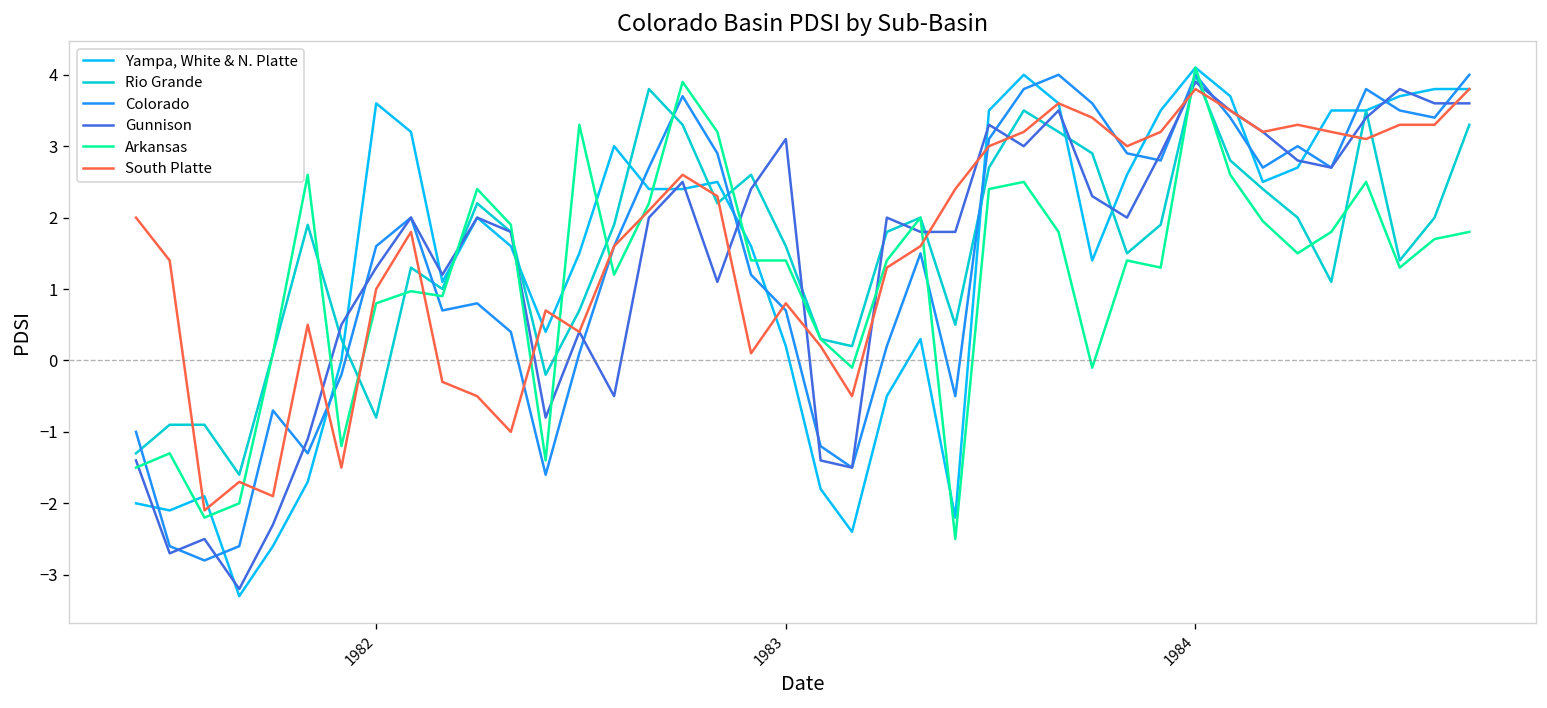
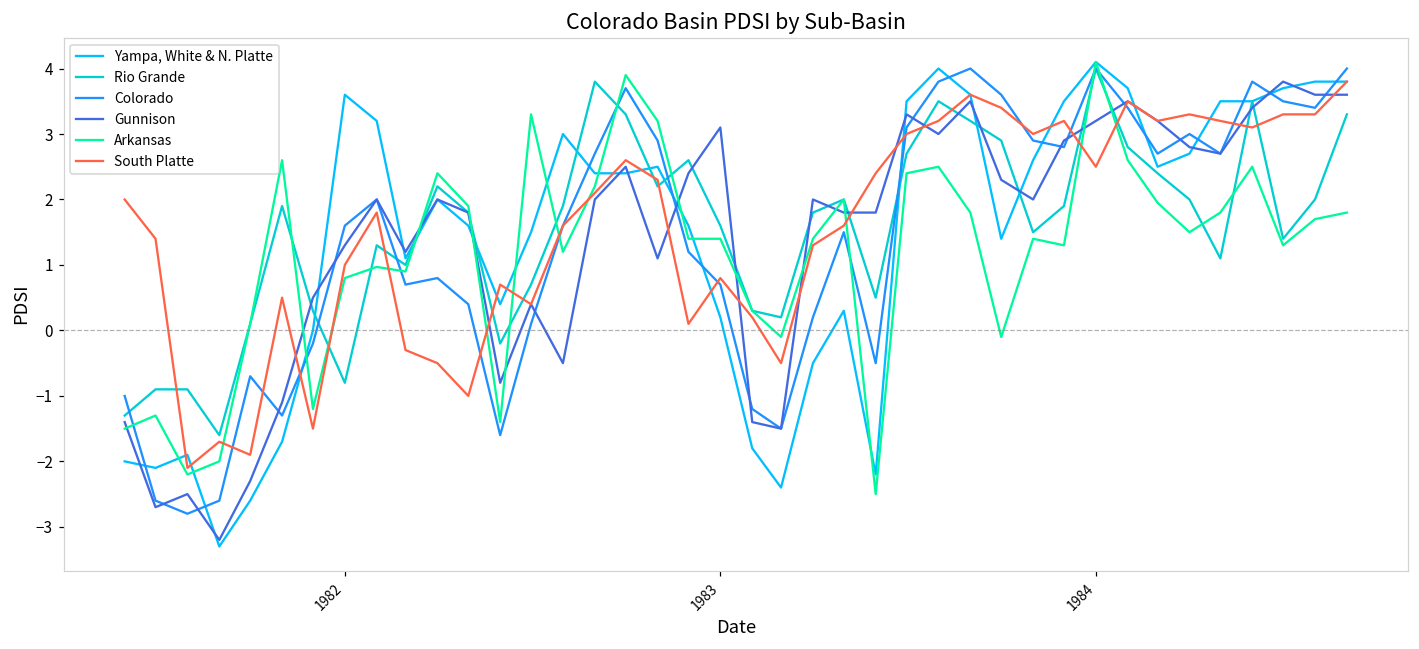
  {
    "Gunnison": {
      "1982": 1.3,
      "1983": 3.1,
-     "1984": 3.9
+     "1984": 3.2
    },
    "Arkansas": {
      "1982": 0.8,
      "1983": 1.4
    },
    "South Platte": {
      "1982": 1.0,
      "1983": 0.8,
-     "1984": 3.8
+     "1984": 2.5
    }
  }
